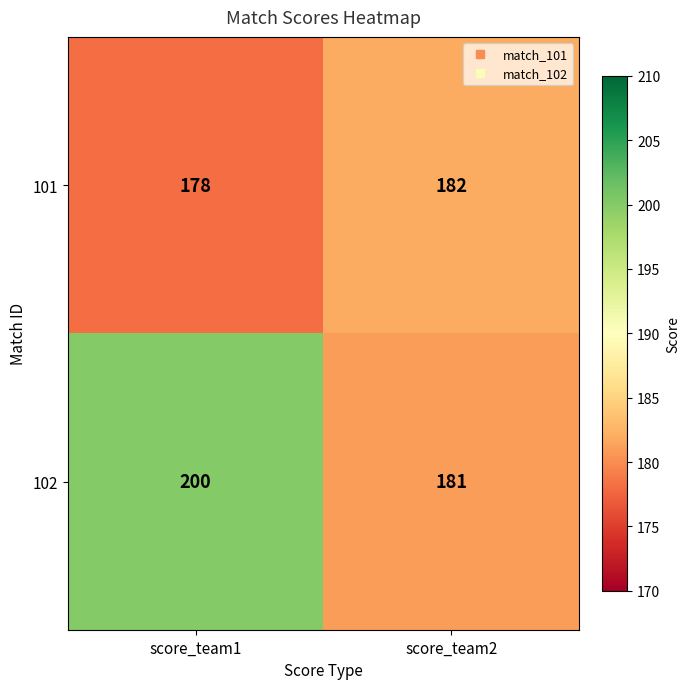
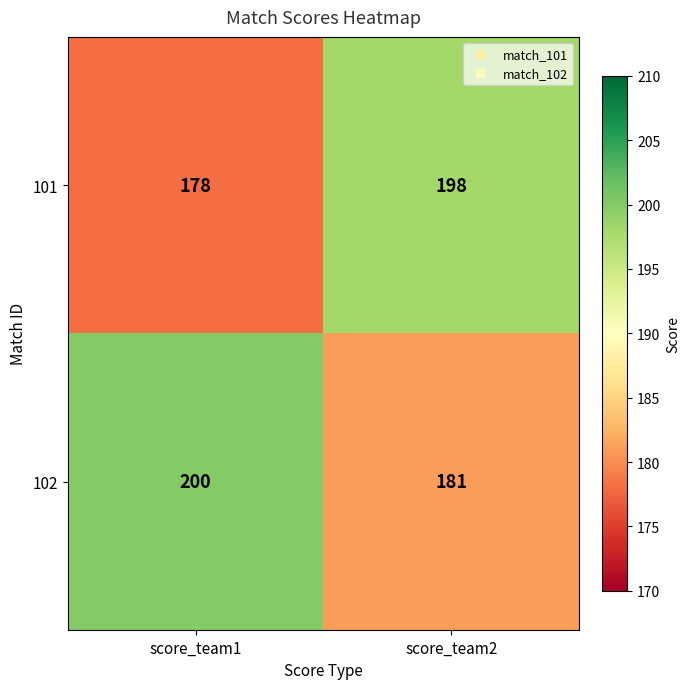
  {
    "101": {
      "score_team1": 178,
-     "score_team2": 182
+     "score_team2": 198
    },
    "102": {
      "score_team1": 200,
      "score_team2": 181
    }
  }
